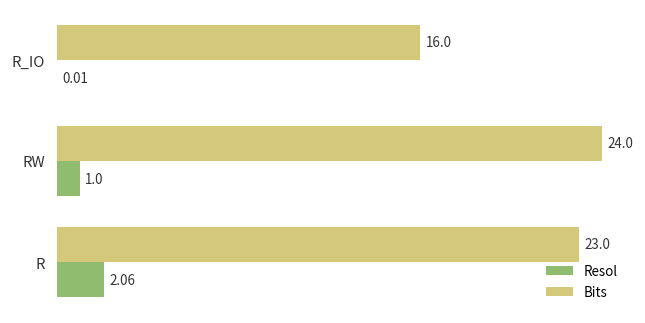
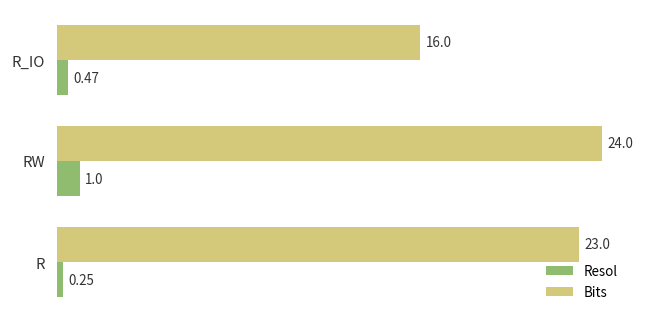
  {
    "Resol": {
-     "R_IO": 0.01,
+     "R_IO": 0.47,
      "RW": 1.0,
-     "R": 2.06
+     "R": 0.25
    },
    "Bits": {
      "R_IO": 16.0,
      "RW": 24.0,
      "R": 23.0
    }
  }
